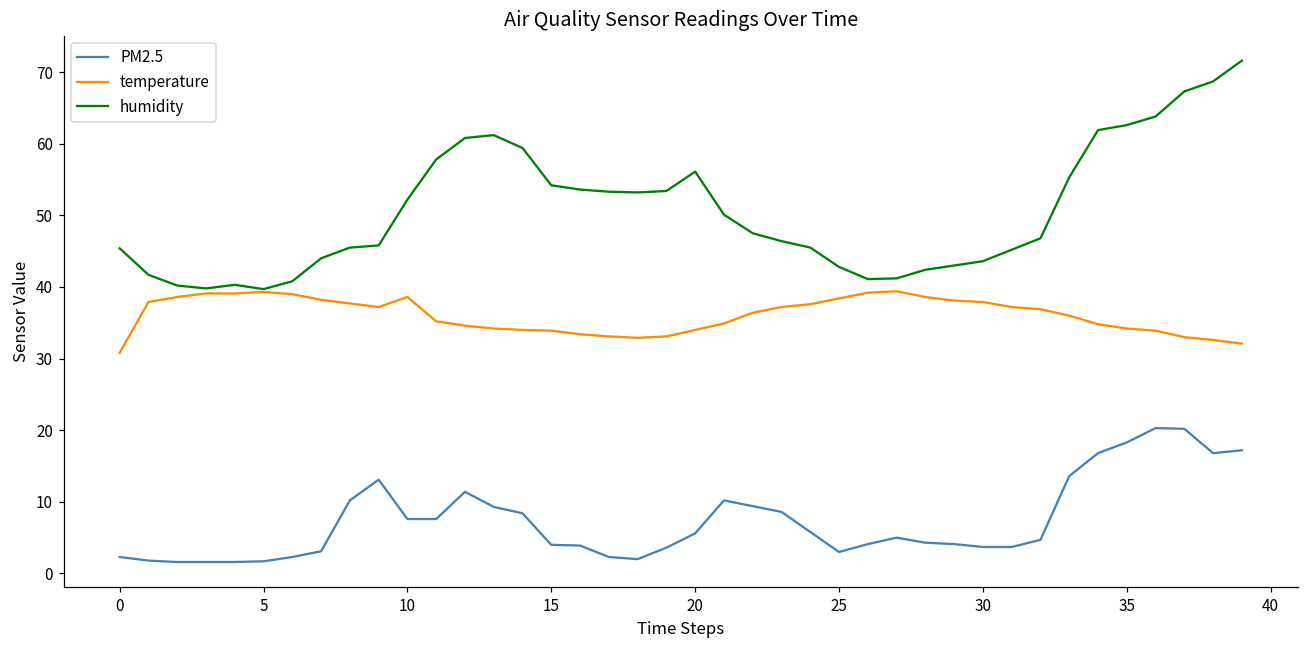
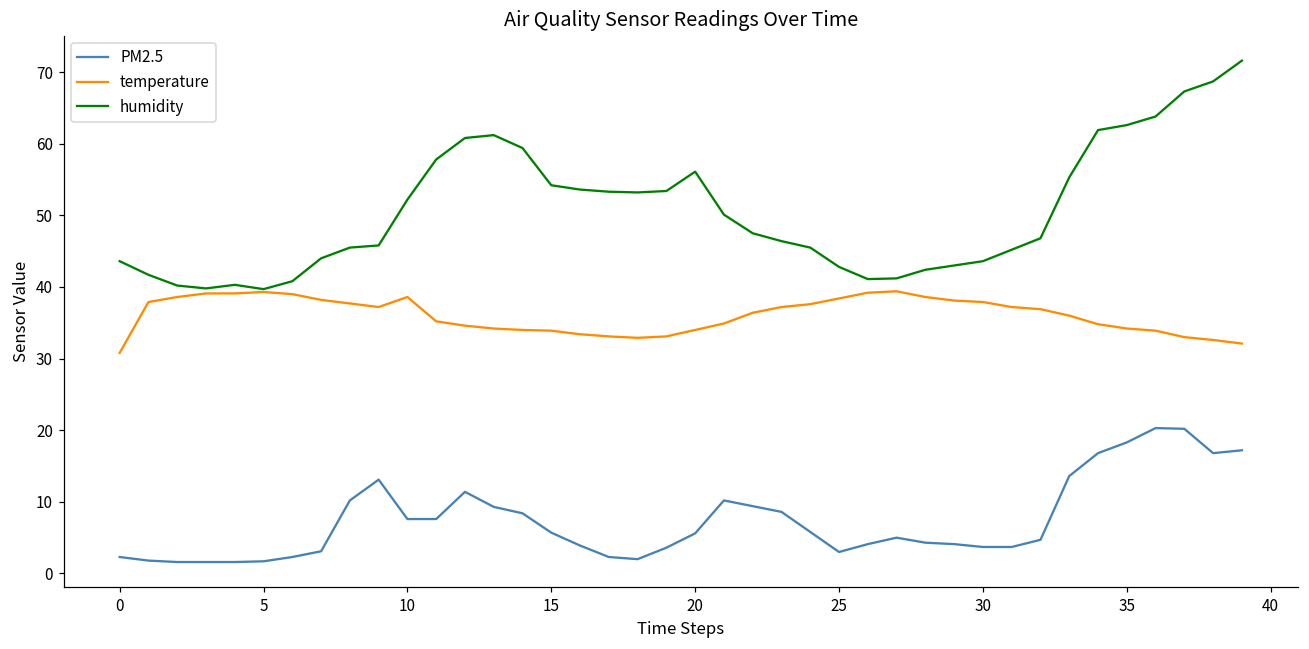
  {
    "PM2.5": {
      "0": 2,
      "5": 2,
      "10": 8,
-     "15": 4,
+     "15": 6,
      "20": 6,
      "25": 3,
      "30": 4,
      "35": 18
    },
    "temperature": {
      "0": 31,
      "5": 39,
      "10": 39,
      "15": 34,
      "20": 34,
      "25": 38,
      "30": 38,
      "35": 34
    },
    "humidity": {
-     "0": 45,
+     "0": 44,
      "5": 40,
      "10": 52,
      "15": 54,
      "20": 56,
      "25": 43,
      "30": 44,
      "35": 63
    }
  }
